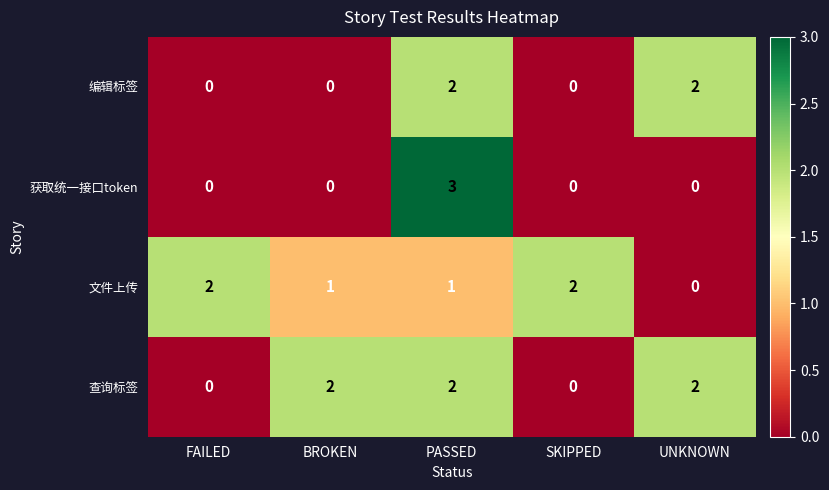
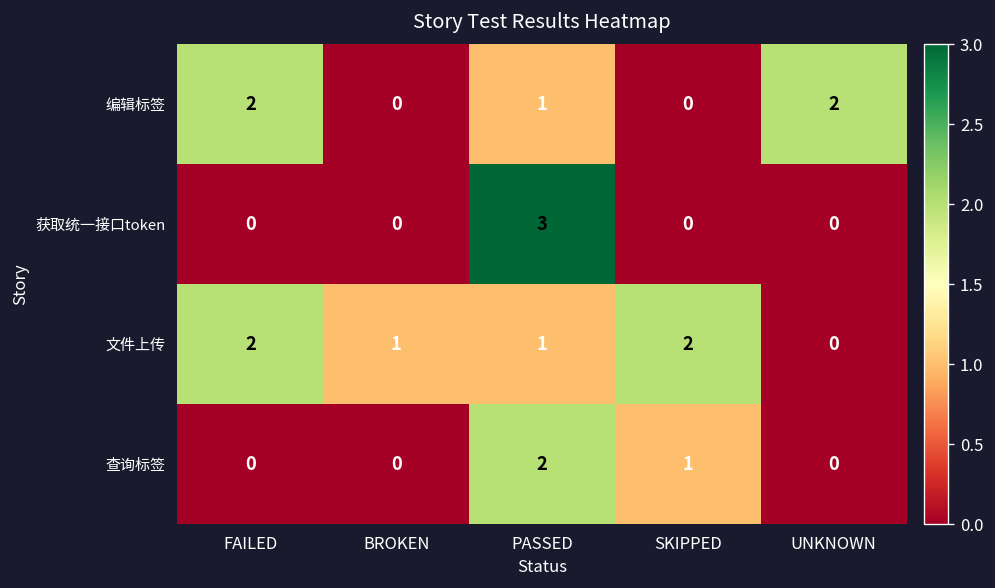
  {
    "编辑标签": {
-     "FAILED": 0,
+     "FAILED": 2,
      "BROKEN": 0,
-     "PASSED": 2,
+     "PASSED": 1,
      "SKIPPED": 0,
      "UNKNOWN": 2
    },
    "获取统一接口token": {
      "FAILED": 0,
      "BROKEN": 0,
      "PASSED": 3,
      "SKIPPED": 0,
      "UNKNOWN": 0
    },
    "文件上传": {
      "FAILED": 2,
      "BROKEN": 1,
      "PASSED": 1,
      "SKIPPED": 2,
      "UNKNOWN": 0
    },
    "查询标签": {
      "FAILED": 0,
-     "BROKEN": 2,
+     "BROKEN": 0,
      "PASSED": 2,
-     "SKIPPED": 0,
-     "UNKNOWN": 2
+     "SKIPPED": 1,
+     "UNKNOWN": 0
    }
  }
